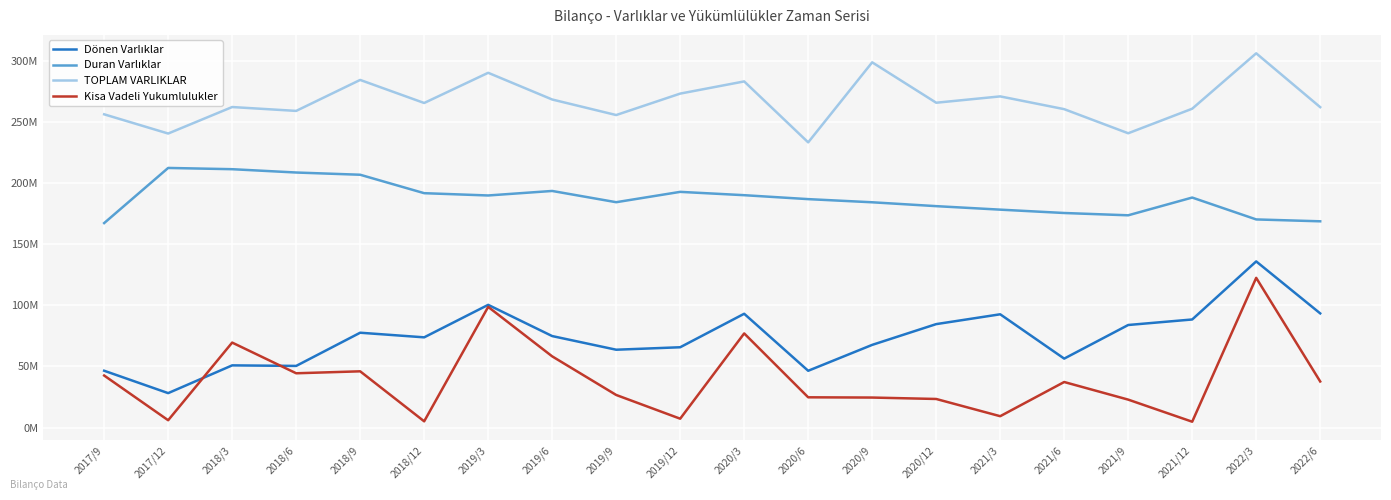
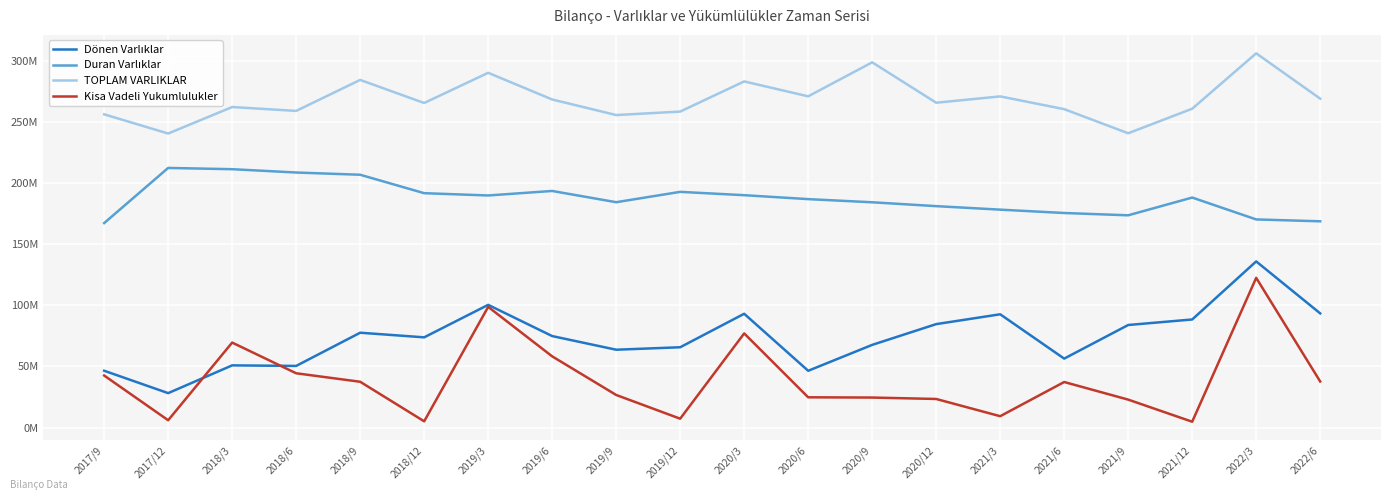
  {
    "Dönen Varlıklar": {
      "2017/9": 46000000,
      "2017/12": 28000000,
      "2018/3": 51000000,
      "2018/6": 50000000,
      "2018/9": 78000000,
      "2018/12": 74000000,
      "2019/6": 75000000,
      "2019/9": 64000000,
      "2019/12": 66000000,
      "2020/3": 93000000,
      "2020/6": 46000000,
      "2020/9": 68000000,
      "2020/12": 85000000,
      "2021/3": 93000000,
      "2021/6": 56000000,
      "2021/9": 84000000,
      "2021/12": 88000000,
      "2022/3": 136000000,
      "2022/6": 93000000
    },
    "Duran Varlıklar": {
      "2017/9": 167000000,
      "2017/12": 212000000,
      "2018/3": 211000000,
      "2018/6": 209000000,
      "2018/9": 207000000,
      "2018/12": 192000000,
      "2019/3": 190000000,
      "2019/6": 194000000,
      "2019/9": 184000000,
      "2019/12": 193000000,
      "2020/3": 190000000,
      "2020/6": 187000000,
      "2020/9": 184000000,
      "2020/12": 181000000,
      "2021/3": 178000000,
      "2021/6": 176000000,
      "2021/9": 174000000,
      "2021/12": 188000000,
      "2022/3": 170000000,
      "2022/6": 169000000
    },
    "TOPLAM VARLIKLAR": {
      "2017/9": 256000000,
      "2017/12": 241000000,
      "2018/3": 262000000,
      "2018/6": 259000000,
      "2018/9": 284000000,
      "2018/12": 266000000,
      "2019/3": 290000000,
      "2019/6": 268000000,
      "2019/9": 256000000,
-     "2019/12": 273000000,
+     "2019/12": 259000000,
      "2020/3": 283000000,
-     "2020/6": 233000000,
+     "2020/6": 271000000,
      "2020/9": 299000000,
      "2020/12": 266000000,
      "2021/3": 271000000,
      "2021/6": 260000000,
      "2021/9": 241000000,
      "2021/12": 261000000,
      "2022/3": 306000000,
-     "2022/6": 262000000
+     "2022/6": 269000000
    },
    "Kisa Vadeli Yukumlulukler": {
      "2017/9": 43000000,
      "2017/12": 6000000,
      "2018/3": 70000000,
      "2018/6": 44000000,
-     "2018/9": 46000000,
+     "2018/9": 37000000,
      "2018/12": 5000000,
      "2019/6": 58000000,
      "2019/9": 27000000,
      "2019/12": 7000000,
      "2020/3": 77000000,
      "2020/6": 25000000,
      "2020/9": 25000000,
      "2020/12": 23000000,
      "2021/3": 9000000,
      "2021/6": 37000000,
      "2021/9": 23000000,
      "2021/12": 5000000,
      "2022/3": 122000000,
      "2022/6": 38000000
    }
  }
